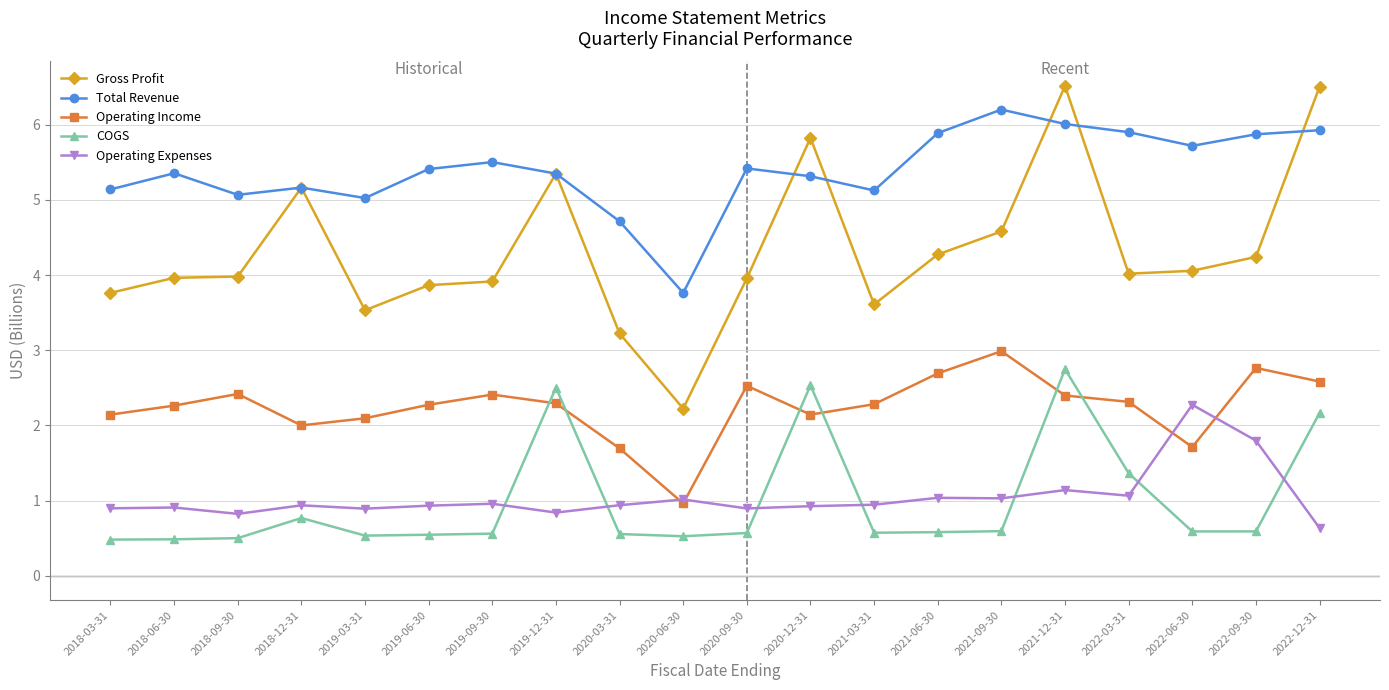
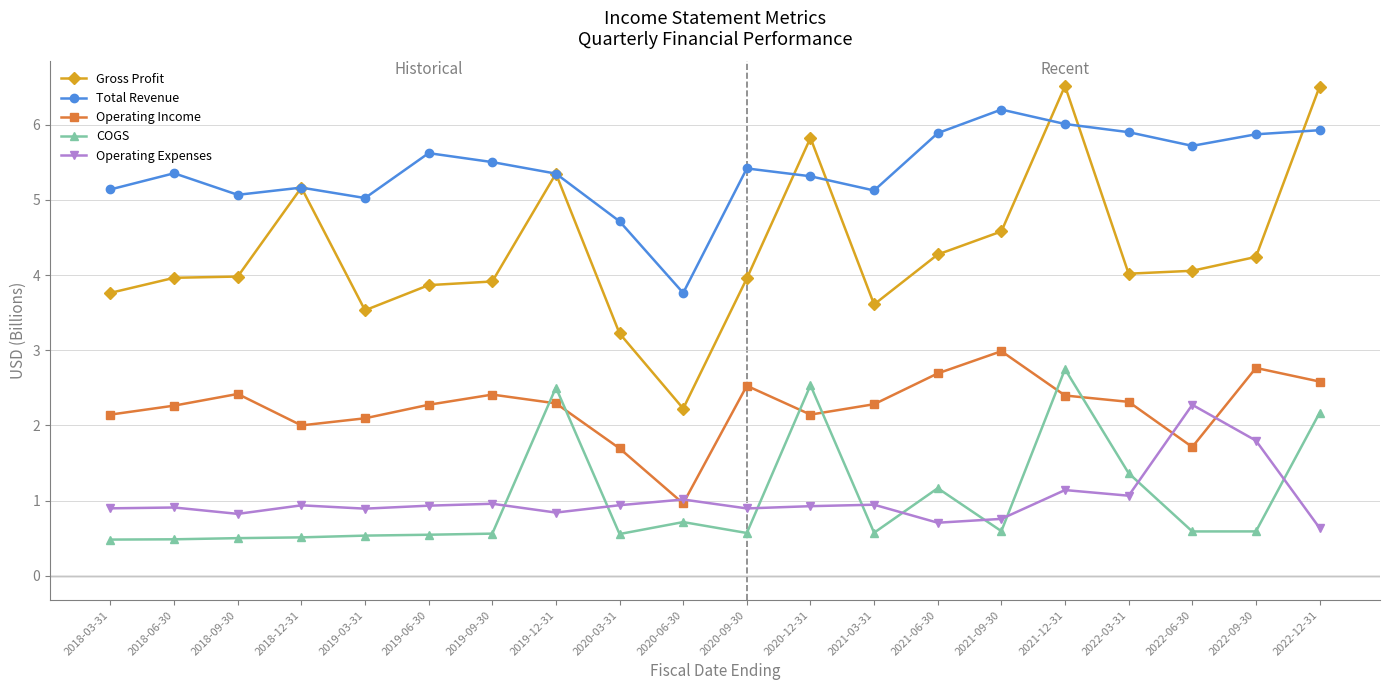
  {
    "Total Revenue": {
      "2018-03-31": 5.1,
      "2018-06-30": 5.4,
      "2018-09-30": 5.1,
      "2019-03-31": 5.0,
-     "2019-06-30": 5.4,
+     "2019-06-30": 5.6,
      "2019-09-30": 5.5,
      "2020-03-31": 4.7,
      "2020-06-30": 3.8,
      "2020-09-30": 5.4,
      "2020-12-31": 5.3,
      "2021-03-31": 5.1,
      "2021-06-30": 5.9,
      "2021-09-30": 6.2,
      "2021-12-31": 6.0,
      "2022-03-31": 5.9,
      "2022-06-30": 5.7,
      "2022-09-30": 5.9,
      "2022-12-31": 5.9
    },
    "COGS": {
      "2018-03-31": 0.5,
      "2018-06-30": 0.5,
      "2018-09-30": 0.5,
-     "2018-12-31": 0.8,
+     "2018-12-31": 0.5,
      "2019-03-31": 0.5,
      "2019-06-30": 0.5,
      "2019-09-30": 0.6,
      "2019-12-31": 2.5,
      "2020-03-31": 0.6,
-     "2020-06-30": 0.5,
+     "2020-06-30": 0.7,
      "2020-09-30": 0.6,
      "2020-12-31": 2.5,
      "2021-03-31": 0.6,
-     "2021-06-30": 0.6,
+     "2021-06-30": 1.2,
      "2021-09-30": 0.6,
      "2021-12-31": 2.7,
      "2022-03-31": 1.4,
      "2022-06-30": 0.6,
      "2022-09-30": 0.6,
      "2022-12-31": 2.2
    },
    "Operating Expenses": {
      "2018-03-31": 0.9,
      "2018-06-30": 0.9,
      "2018-09-30": 0.8,
      "2018-12-31": 0.9,
      "2019-03-31": 0.9,
      "2019-06-30": 0.9,
      "2019-09-30": 1.0,
      "2019-12-31": 0.8,
      "2020-03-31": 0.9,
      "2020-06-30": 1.0,
      "2020-09-30": 0.9,
      "2020-12-31": 0.9,
      "2021-03-31": 0.9,
-     "2021-06-30": 1.0,
-     "2021-09-30": 1.0,
+     "2021-06-30": 0.7,
+     "2021-09-30": 0.8,
      "2021-12-31": 1.1,
      "2022-03-31": 1.1,
      "2022-06-30": 2.3,
      "2022-09-30": 1.8,
      "2022-12-31": 0.6
    }
  }
